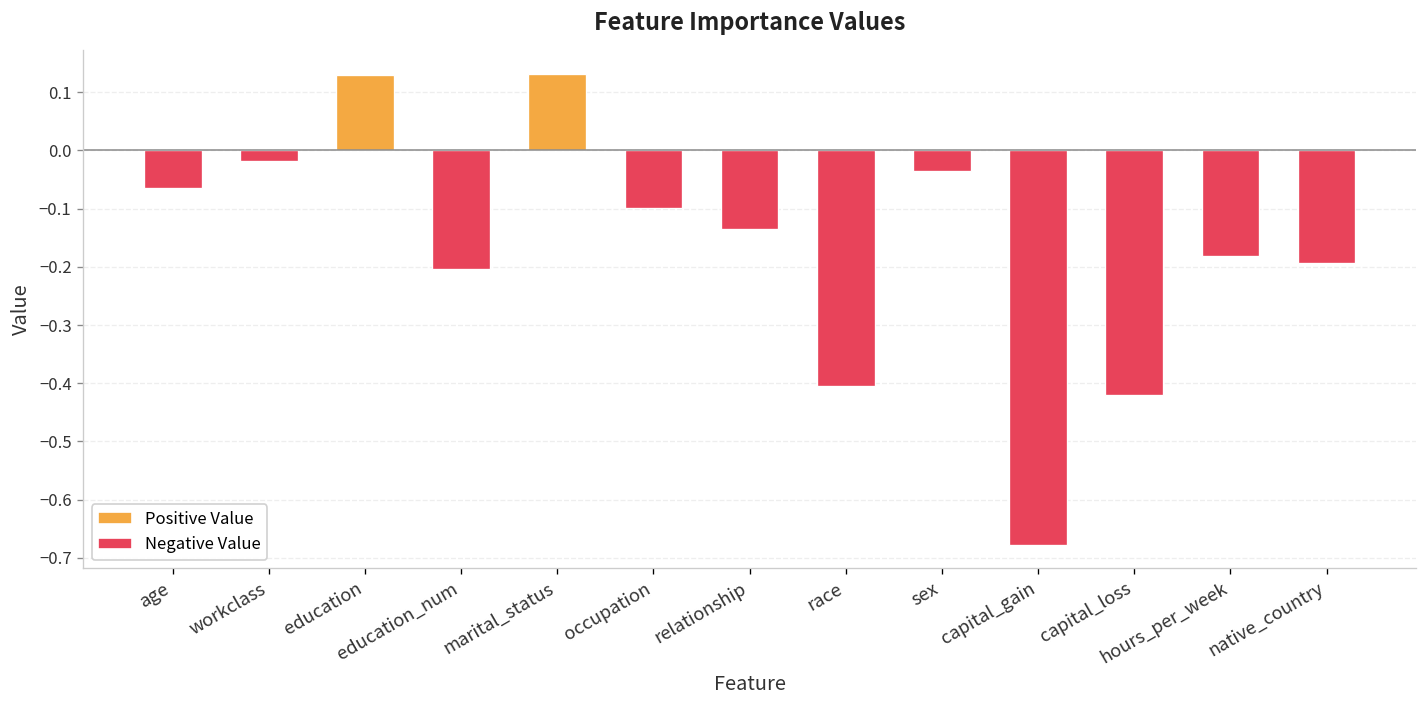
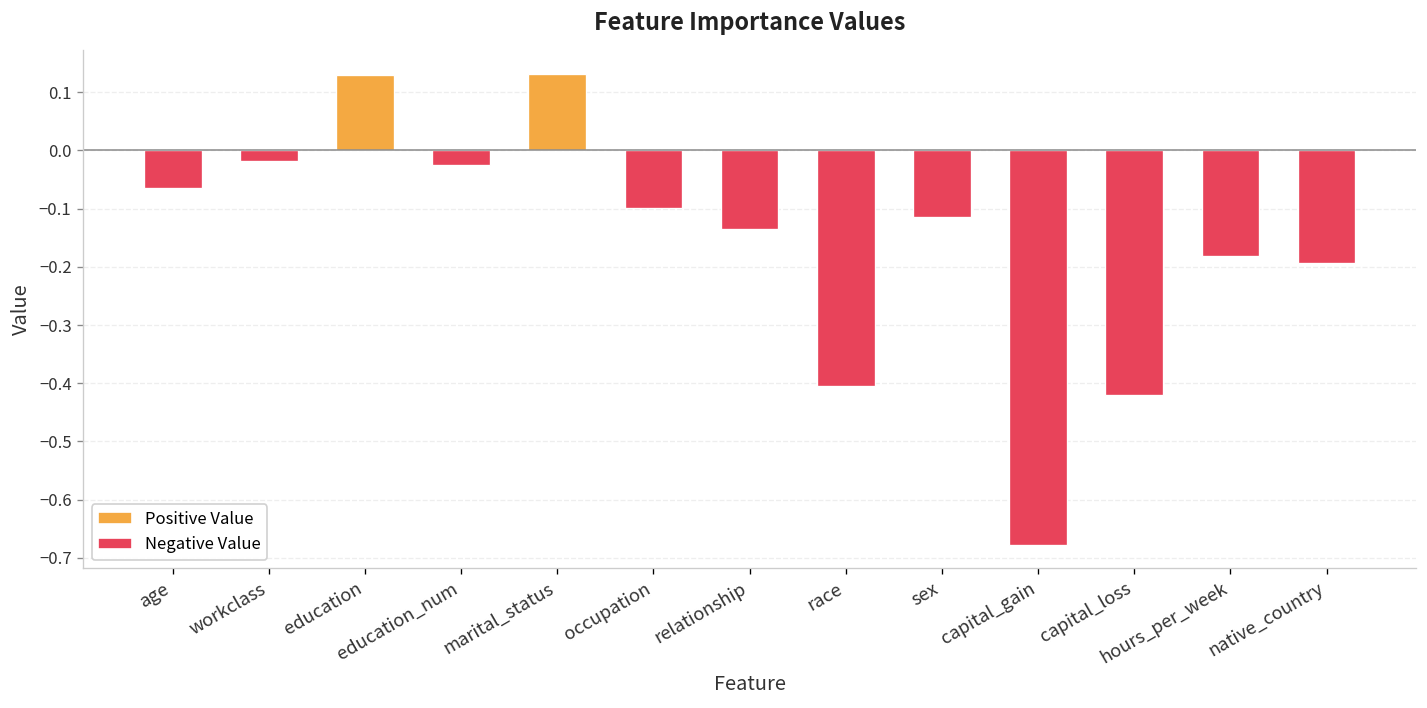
  {
    "age": -0.07,
    "workclass": -0.02,
    "education": 0.13,
-   "education_num": -0.20,
+   "education_num": -0.02,
    "marital_status": 0.13,
    "occupation": -0.10,
    "relationship": -0.14,
    "race": -0.40,
-   "sex": -0.04,
+   "sex": -0.11,
    "capital_gain": -0.68,
    "capital_loss": -0.42,
    "hours_per_week": -0.18,
    "native_country": -0.19
  }
